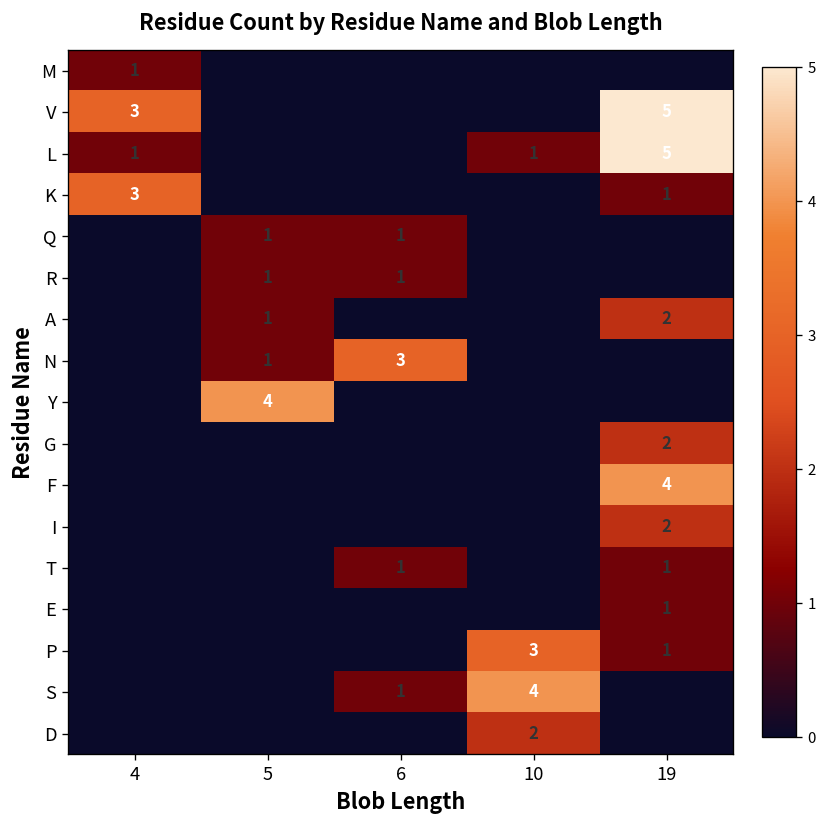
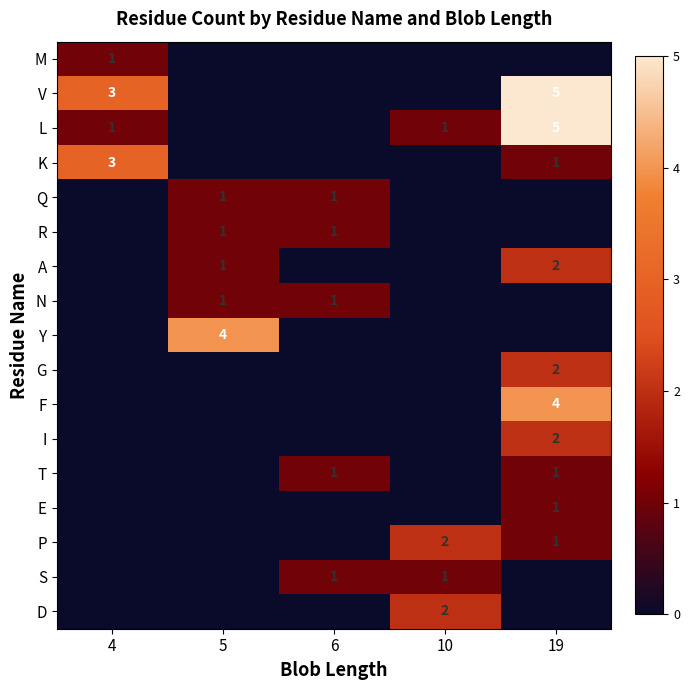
  {
    "M": {
      "4": 1
    },
    "V": {
      "4": 3
    },
    "L": {
      "4": 1,
      "10": 1
    },
    "K": {
      "4": 3,
      "19": 1
    },
    "Q": {
      "5": 1,
      "6": 1
    },
    "R": {
      "5": 1,
      "6": 1
    },
    "A": {
      "5": 1,
      "19": 2
    },
    "N": {
      "5": 1,
-     "6": 3
+     "6": 1
    },
    "Y": {
      "5": 4
    },
    "G": {
      "19": 2
    },
    "F": {
      "19": 4
    },
    "I": {
      "19": 2
    },
    "T": {
      "6": 1,
      "19": 1
    },
    "E": {
      "19": 1
    },
    "P": {
-     "10": 3,
+     "10": 2,
      "19": 1
    },
    "S": {
      "6": 1,
-     "10": 4
+     "10": 1
    },
    "D": {
      "10": 2
    }
  }
